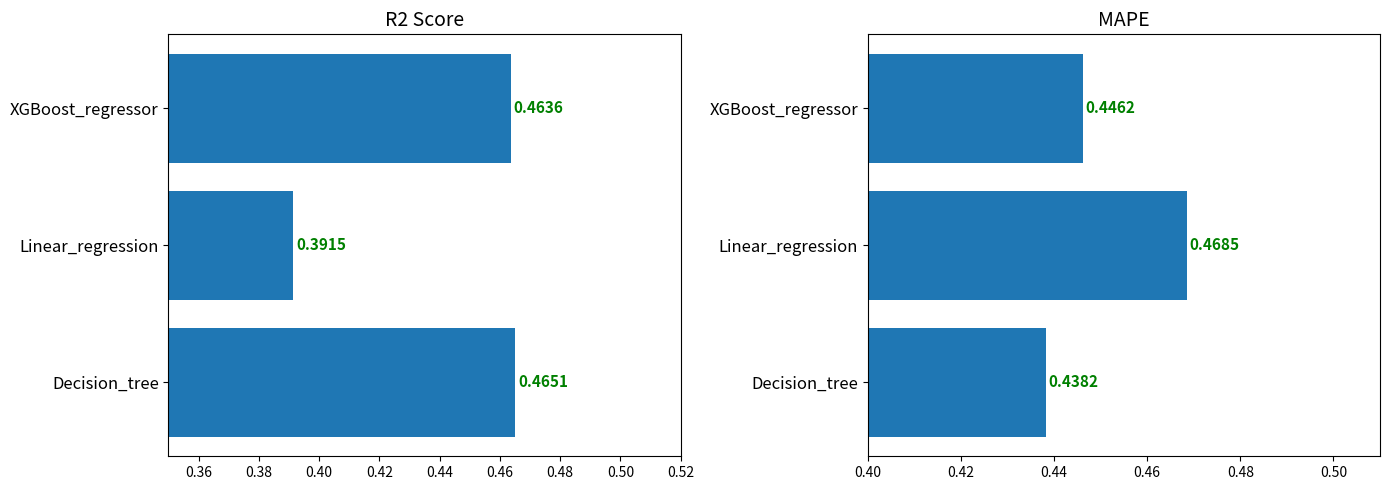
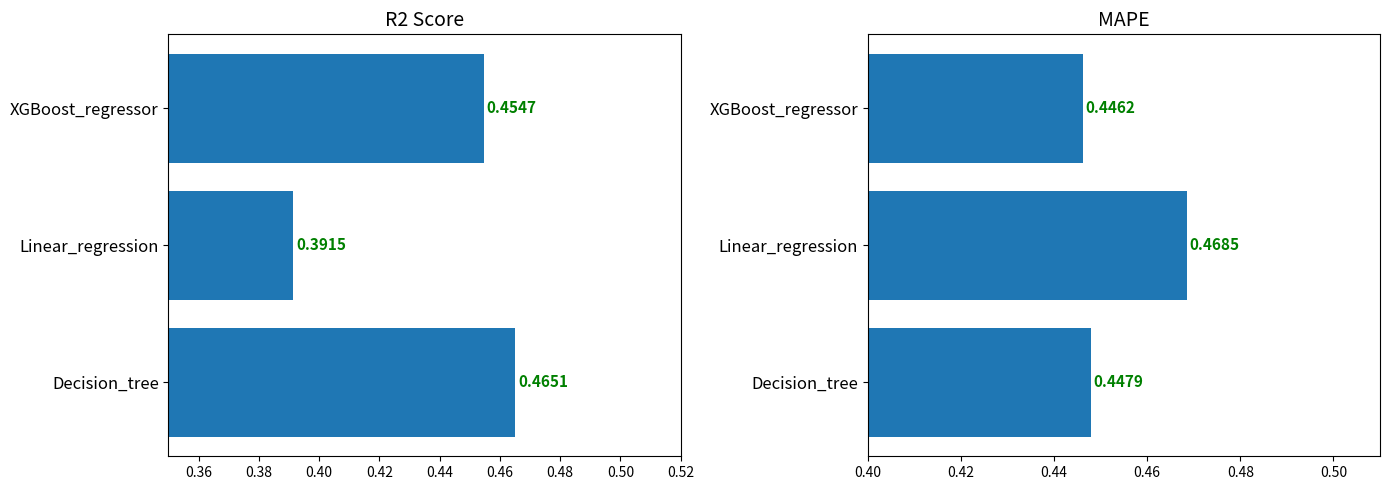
  {
    "R2 Score": {
-     "XGBoost_regressor": 0.4636,
+     "XGBoost_regressor": 0.4547,
      "Linear_regression": 0.3915,
      "Decision_tree": 0.4651
    },
    "MAPE": {
      "XGBoost_regressor": 0.4462,
      "Linear_regression": 0.4685,
-     "Decision_tree": 0.4382
+     "Decision_tree": 0.4479
    }
  }
